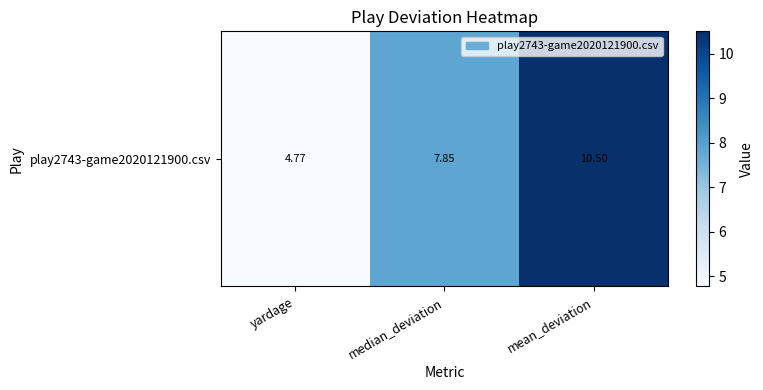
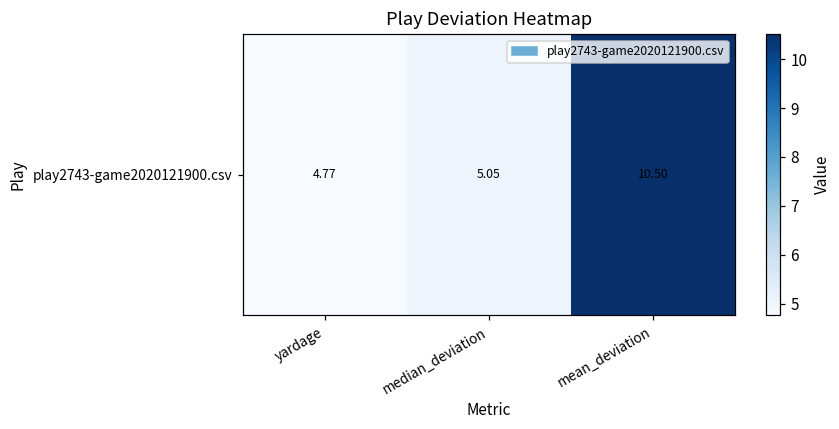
  {
    "play2743-game2020121900.csv": {
      "yardage": 4.77,
-     "median_deviation": 7.85,
+     "median_deviation": 5.05,
      "mean_deviation": 10.50
    }
  }
